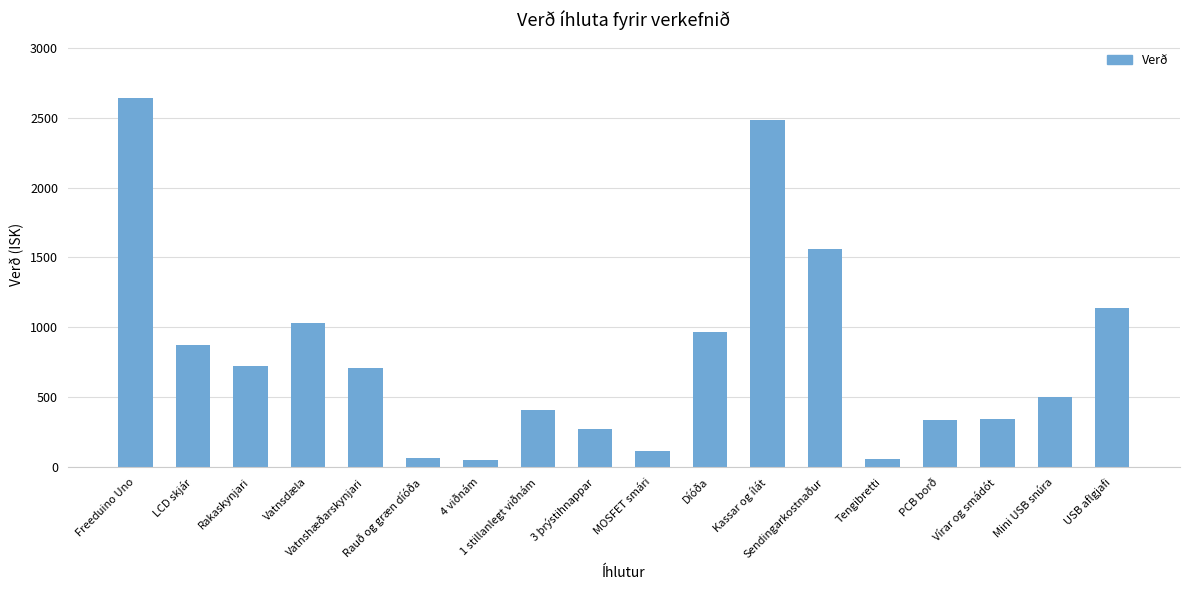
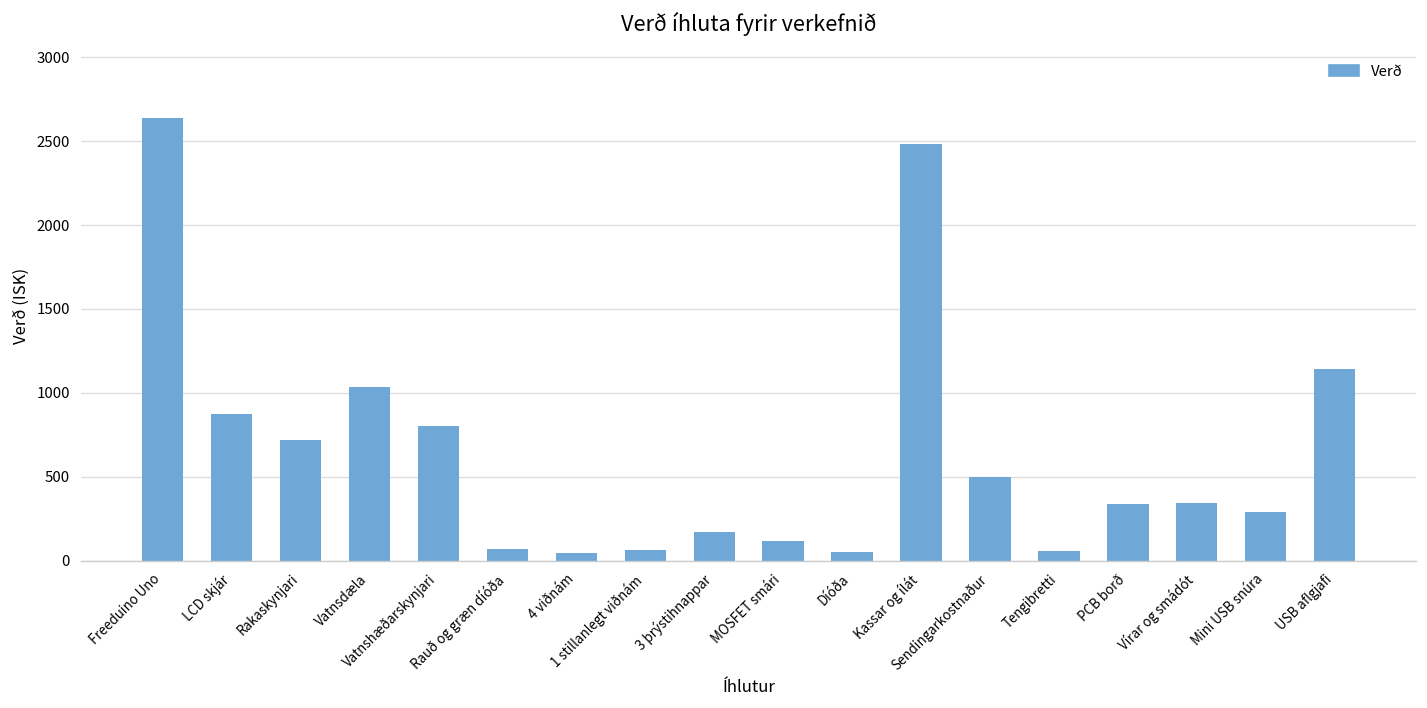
  {
    "Freeduino Uno": 2640,
    "LCD skjár": 880,
    "Rakaskynjari": 720,
    "Vatnsdæla": 1030,
-   "Vatnshæðarskynjari": 710,
+   "Vatnshæðarskynjari": 800,
    "Rauð og græn díóða": 70,
    "4 viðnám": 50,
-   "1 stillanlegt viðnám": 410,
-   "3 þrýstihnappar": 270,
+   "1 stillanlegt viðnám": 60,
+   "3 þrýstihnappar": 170,
    "MOSFET smári": 120,
-   "Díóða": 970,
+   "Díóða": 50,
    "Kassar og ílát": 2490,
-   "Sendingarkostnaður": 1560,
+   "Sendingarkostnaður": 500,
    "Tengibretti": 60,
    "PCB borð": 340,
    "Vírar og smádót": 350,
-   "Mini USB snúra": 500,
+   "Mini USB snúra": 290,
    "USB aflgjafi": 1140
  }
